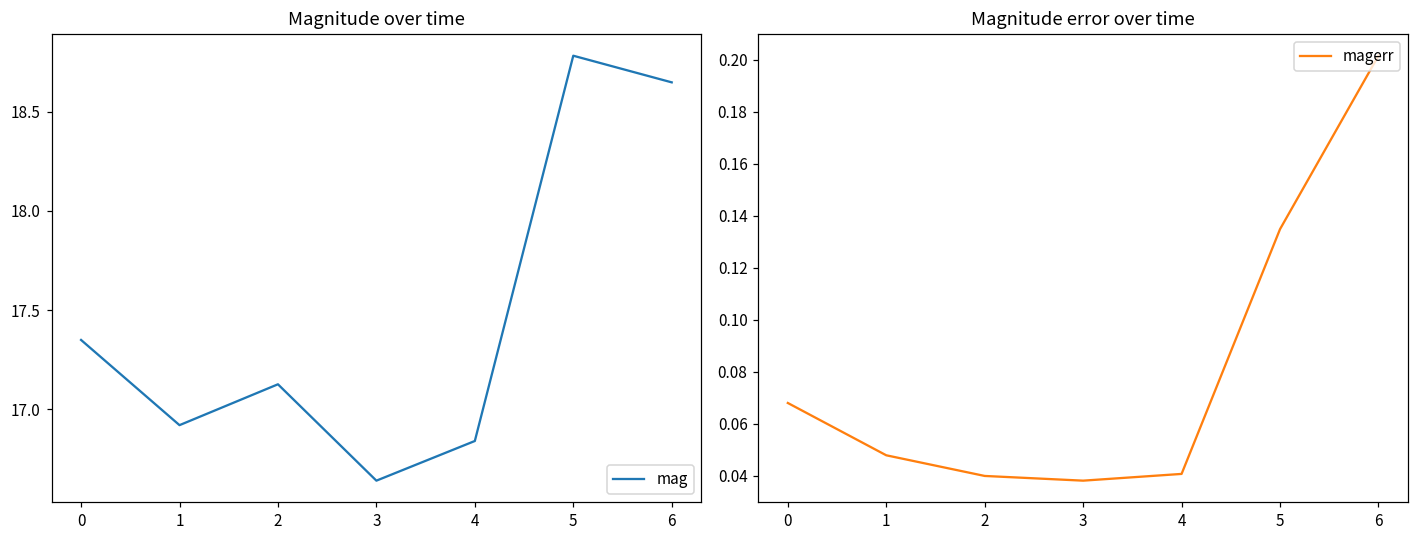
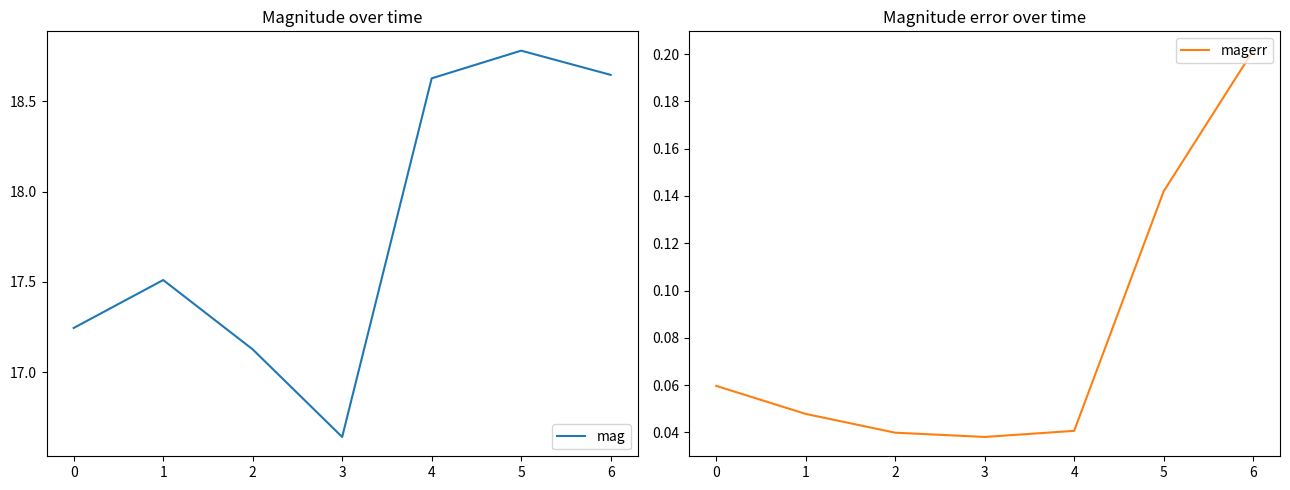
  {
    "Magnitude over time": {
-     "0": 17.35,
-     "1": 16.92,
+     "0": 17.24,
+     "1": 17.51,
      "2": 17.13,
      "3": 16.64,
-     "4": 16.84,
+     "4": 18.63,
      "5": 18.78,
      "6": 18.65
    },
    "Magnitude error over time": {
-     "0": 0.068,
+     "0": 0.060,
      "1": 0.048,
      "2": 0.040,
      "3": 0.038,
      "4": 0.041,
-     "5": 0.135
+     "5": 0.142
    }
  }
